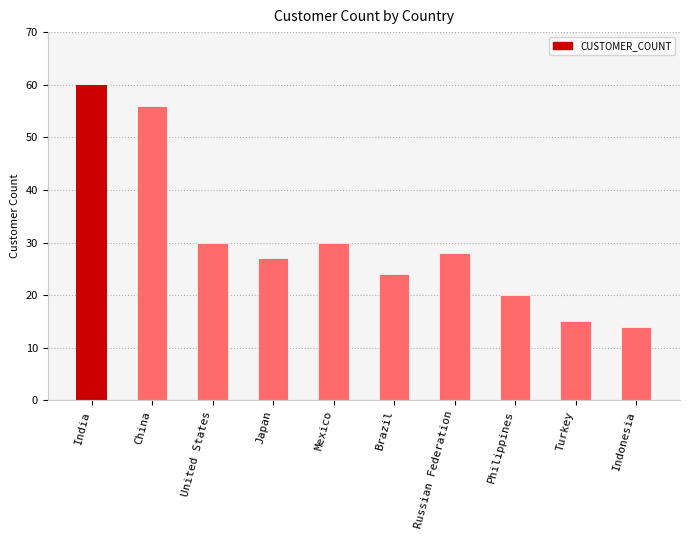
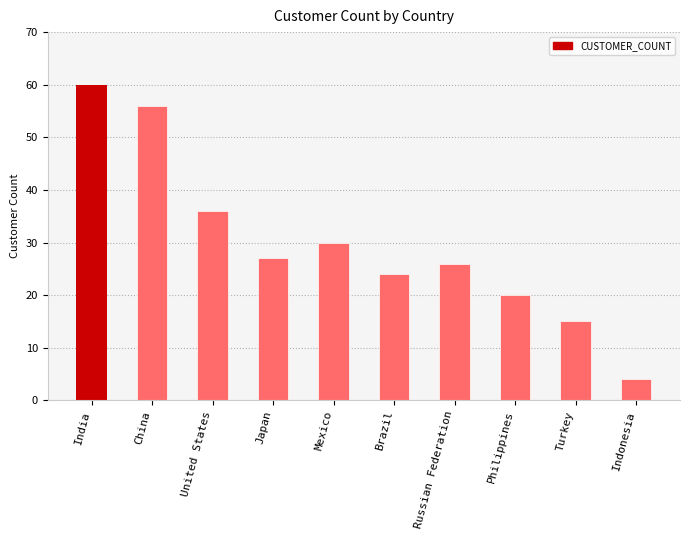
  {
    "India": 60,
    "China": 56,
-   "United States": 30,
+   "United States": 36,
    "Japan": 27,
    "Mexico": 30,
    "Brazil": 24,
-   "Russian Federation": 28,
+   "Russian Federation": 26,
    "Philippines": 20,
    "Turkey": 15,
-   "Indonesia": 14
+   "Indonesia": 4
  }
